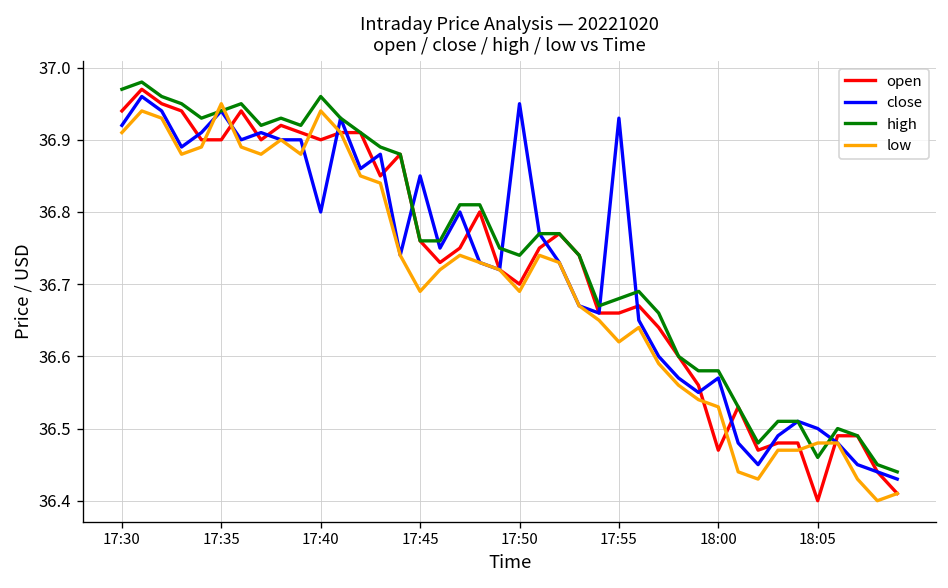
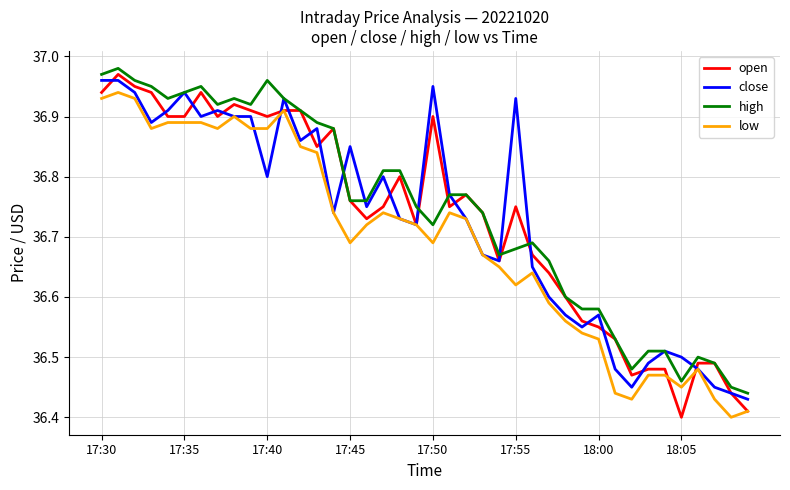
  {
    "open": {
      "17:30": 36.94,
      "17:35": 36.90,
      "17:40": 36.90,
-     "17:50": 36.7,
-     "17:55": 36.66,
-     "18:00": 36.47,
+     "17:50": 36.9,
+     "17:55": 36.75,
+     "18:00": 36.55,
      "18:05": 36.40
    },
    "close": {
-     "17:30": 36.92,
+     "17:30": 36.96,
      "17:40": 36.80,
      "17:45": 36.85,
      "17:50": 36.95,
      "17:55": 36.93,
      "18:00": 36.57,
      "18:05": 36.50
    },
    "high": {
      "17:30": 36.97,
      "17:40": 36.96,
-     "17:50": 36.74,
+     "17:50": 36.72,
      "17:55": 36.68,
      "18:00": 36.58,
      "18:05": 36.46
    },
    "low": {
-     "17:30": 36.91,
-     "17:35": 36.95,
-     "17:40": 36.94,
+     "17:30": 36.93,
+     "17:35": 36.89,
+     "17:40": 36.88,
      "17:45": 36.69,
      "17:50": 36.69,
      "17:55": 36.62,
      "18:00": 36.53,
-     "18:05": 36.48
+     "18:05": 36.45
    }
  }
